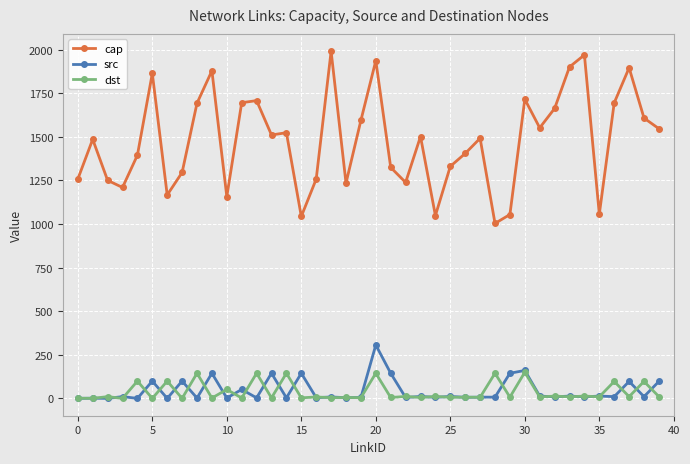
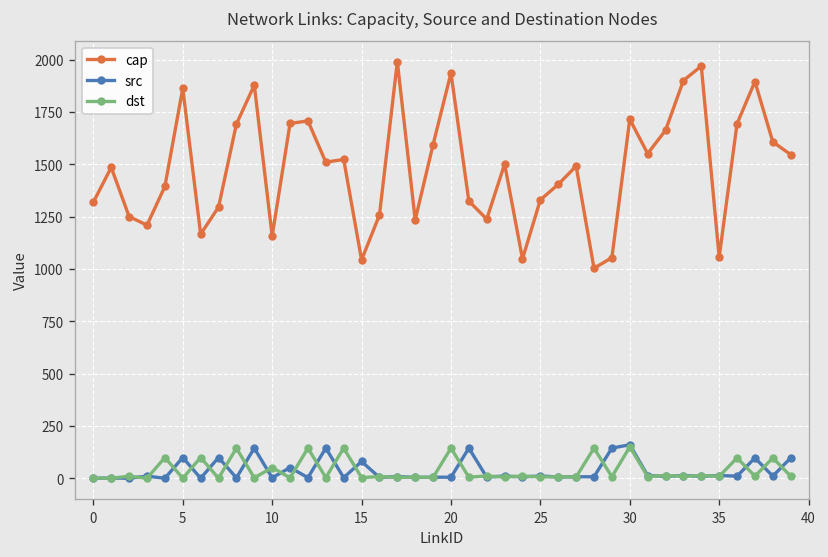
  {
    "cap": {
-     "0": 1260,
+     "0": 1320,
      "5": 1860,
      "10": 1160,
      "15": 1040,
      "20": 1940,
      "25": 1330,
      "30": 1720,
      "35": 1060
    },
    "src": {
      "5": 100,
      "10": 0,
-     "15": 140,
-     "20": 310
+     "15": 80,
+     "20": 10
    },
    "dst": {
      "5": 0,
      "10": 50,
      "15": 0,
      "20": 140
    }
  }
